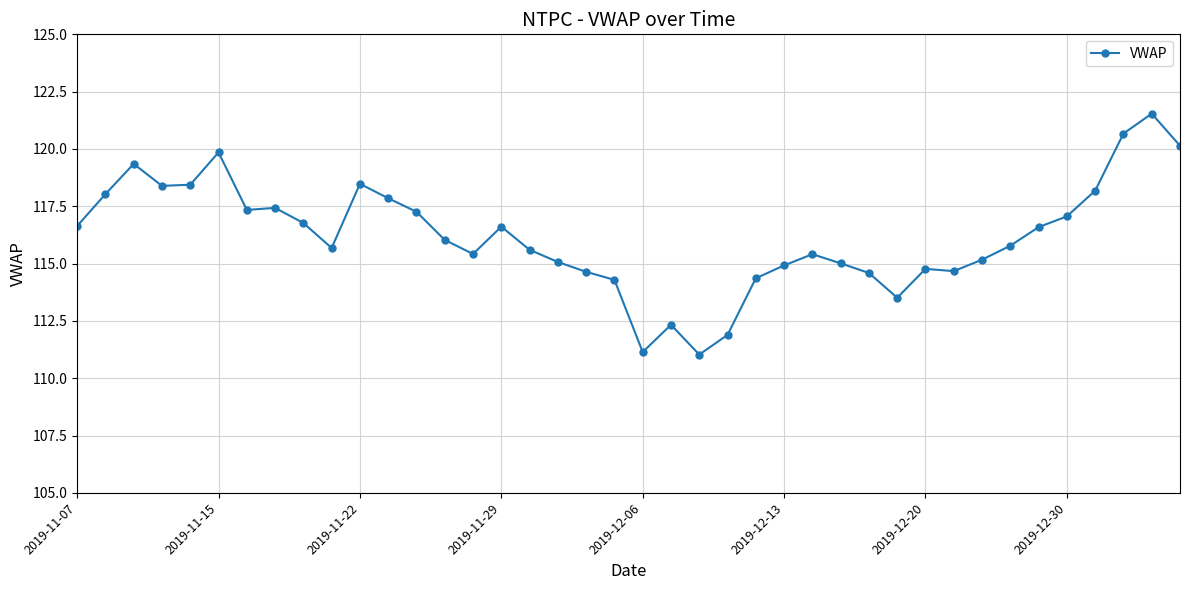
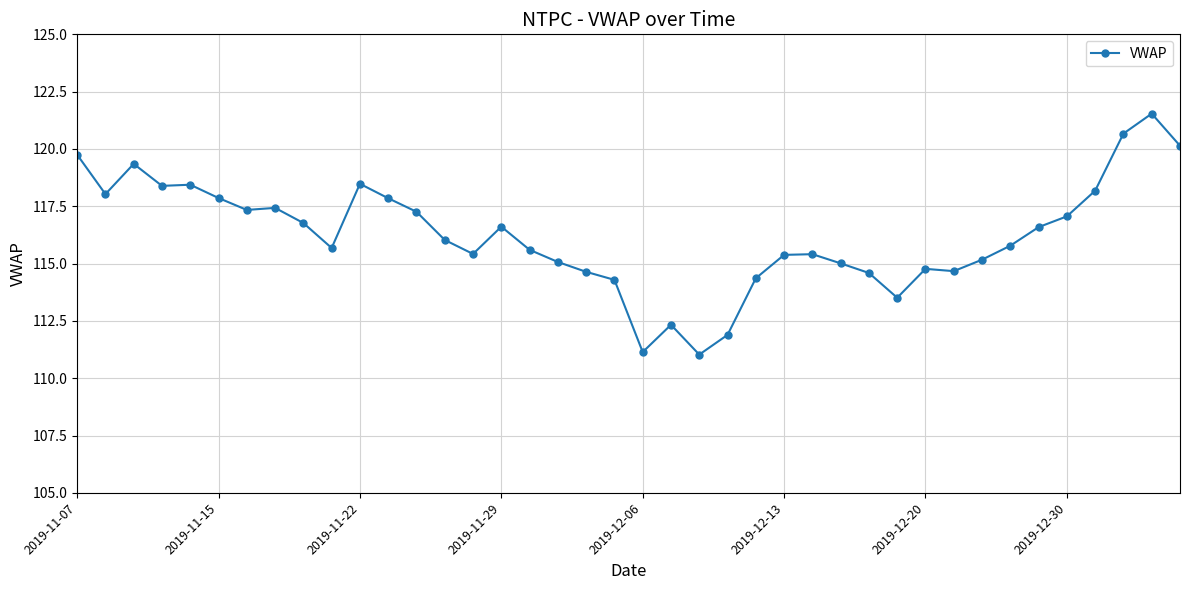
  {
-   "2019-11-07": 116.6,
-   "2019-11-15": 119.9,
+   "2019-11-07": 119.8,
+   "2019-11-15": 117.9,
    "2019-11-22": 118.5,
    "2019-11-29": 116.6,
    "2019-12-06": 111.1,
-   "2019-12-13": 114.9,
+   "2019-12-13": 115.4,
    "2019-12-20": 114.8,
    "2019-12-30": 117.1
  }
